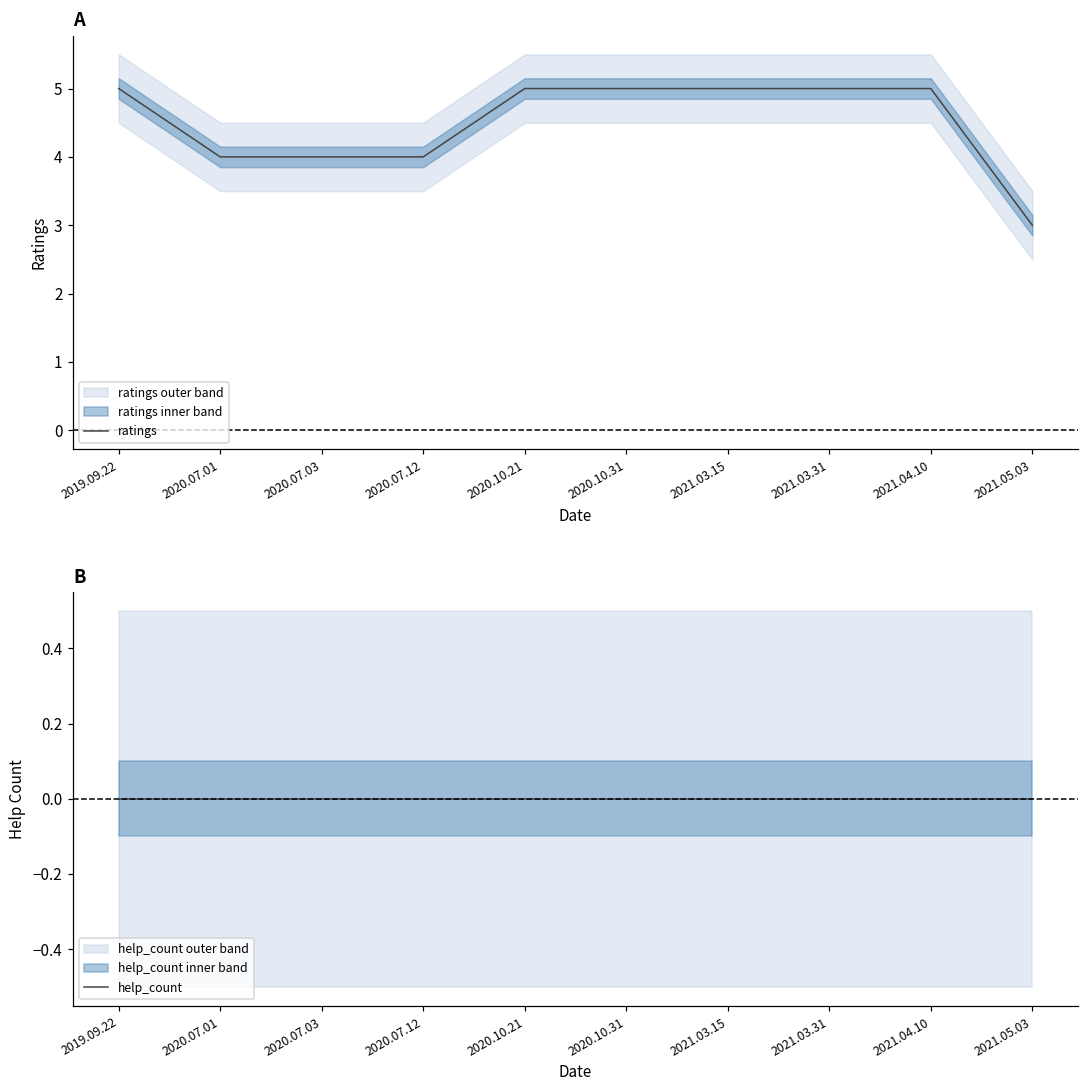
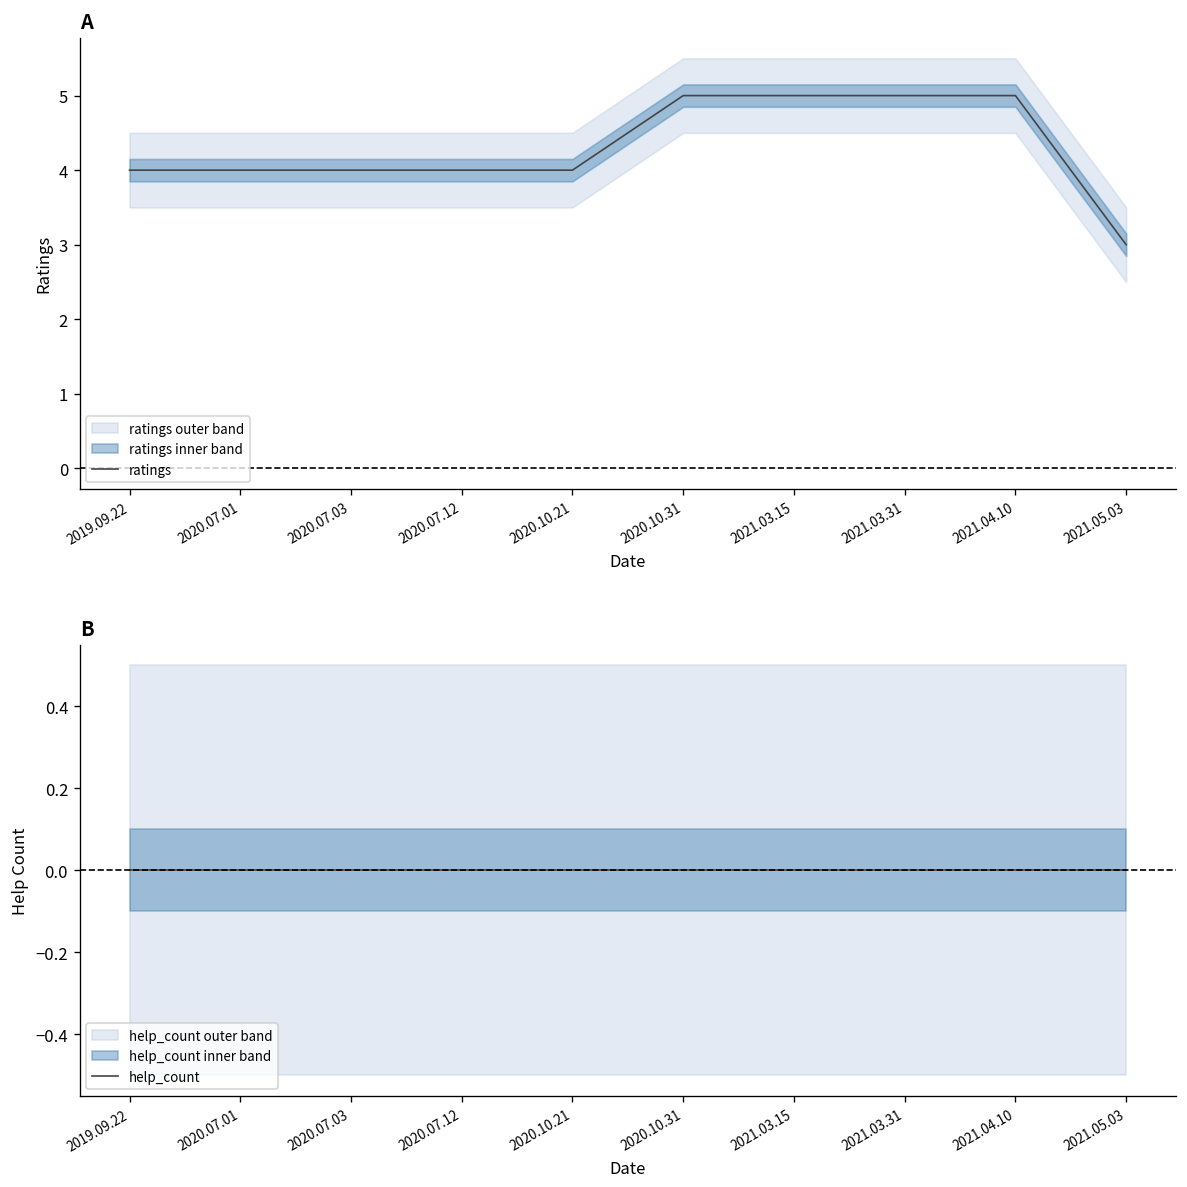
  {
    "A": {
      "ratings": {
-       "2019.09.22": 5,
+       "2019.09.22": 4,
        "2020.07.01": 4,
        "2020.07.03": 4,
        "2020.07.12": 4,
-       "2020.10.21": 5,
+       "2020.10.21": 4,
        "2020.10.31": 5,
        "2021.03.15": 5,
        "2021.03.31": 5,
        "2021.04.10": 5,
        "2021.05.03": 3
      }
    },
    "B": {
      "help_count": {
        "2019.09.22": 0.00,
        "2020.07.01": 0.00,
        "2020.07.03": 0.00,
        "2020.07.12": 0.00,
        "2020.10.21": 0.00,
        "2020.10.31": 0.00,
        "2021.03.15": 0.00,
        "2021.03.31": 0.00,
        "2021.04.10": 0.00,
        "2021.05.03": 0.00
      },
      "help_count outer band": {
        "2019.09.22": 0.50,
        "2020.07.01": 0.50,
        "2020.07.03": 0.50,
        "2020.07.12": 0.50,
        "2020.10.21": 0.50,
        "2020.10.31": 0.50,
        "2021.03.15": 0.50,
        "2021.03.31": 0.50,
        "2021.04.10": 0.50,
        "2021.05.03": 0.50
      },
      "help_count inner band": {
        "2019.09.22": 0.10,
        "2020.07.01": 0.10,
        "2020.07.03": 0.10,
        "2020.07.12": 0.10,
        "2020.10.21": 0.10,
        "2020.10.31": 0.10,
        "2021.03.15": 0.10,
        "2021.03.31": 0.10,
        "2021.04.10": 0.10,
        "2021.05.03": 0.10
      }
    }
  }
